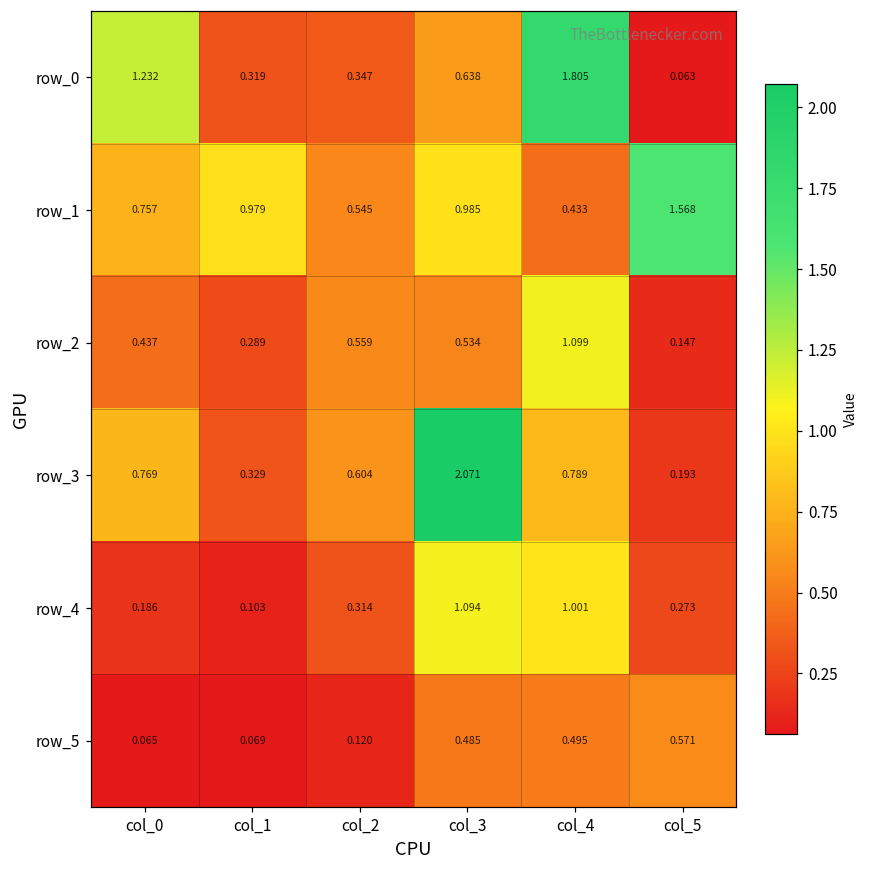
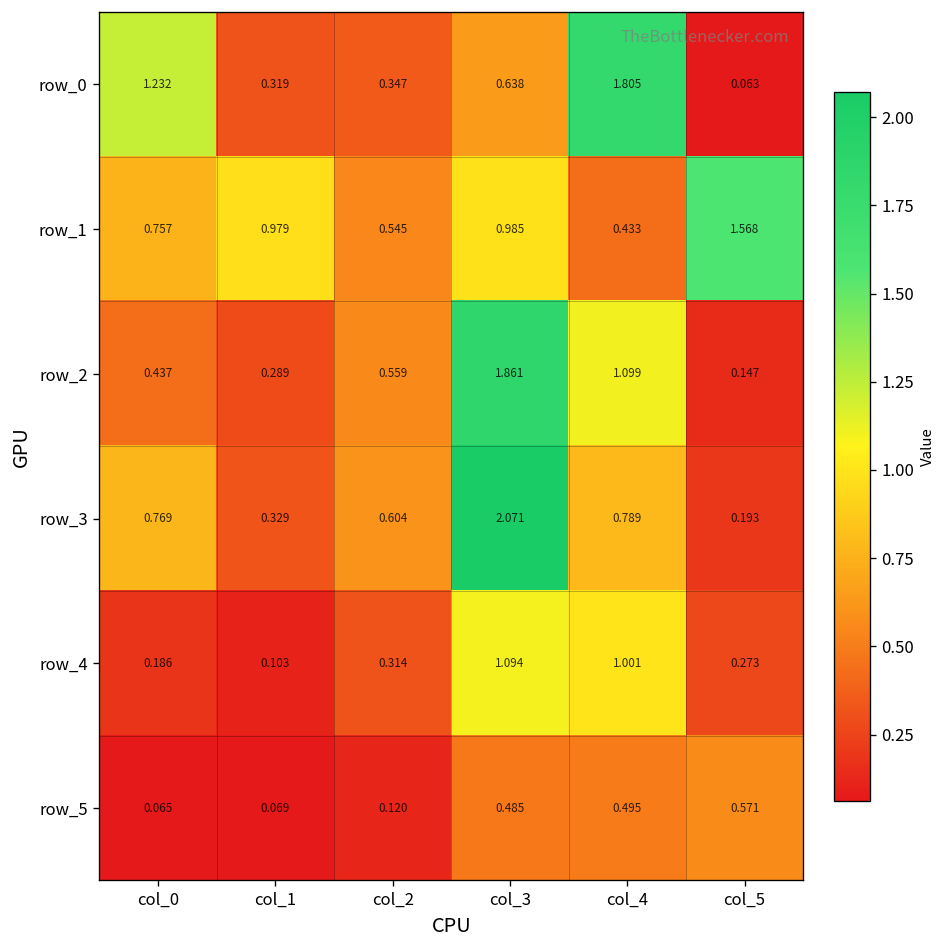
  {
    "row_0": {
      "col_0": 1.232,
      "col_1": 0.319,
      "col_2": 0.347,
      "col_3": 0.638,
      "col_4": 1.805
    },
    "row_1": {
      "col_0": 0.757,
      "col_1": 0.979,
      "col_2": 0.545,
      "col_3": 0.985,
      "col_4": 0.433,
      "col_5": 1.568
    },
    "row_2": {
      "col_0": 0.437,
      "col_1": 0.289,
      "col_2": 0.559,
-     "col_3": 0.534,
+     "col_3": 1.861,
      "col_4": 1.099,
      "col_5": 0.147
    },
    "row_3": {
      "col_0": 0.769,
      "col_1": 0.329,
      "col_2": 0.604,
      "col_3": 2.071,
      "col_4": 0.789,
      "col_5": 0.193
    },
    "row_4": {
      "col_0": 0.186,
      "col_1": 0.103,
      "col_2": 0.314,
      "col_3": 1.094,
      "col_4": 1.001,
      "col_5": 0.273
    },
    "row_5": {
      "col_0": 0.065,
      "col_1": 0.069,
      "col_2": 0.120,
      "col_3": 0.485,
      "col_4": 0.495,
      "col_5": 0.571
    }
  }
